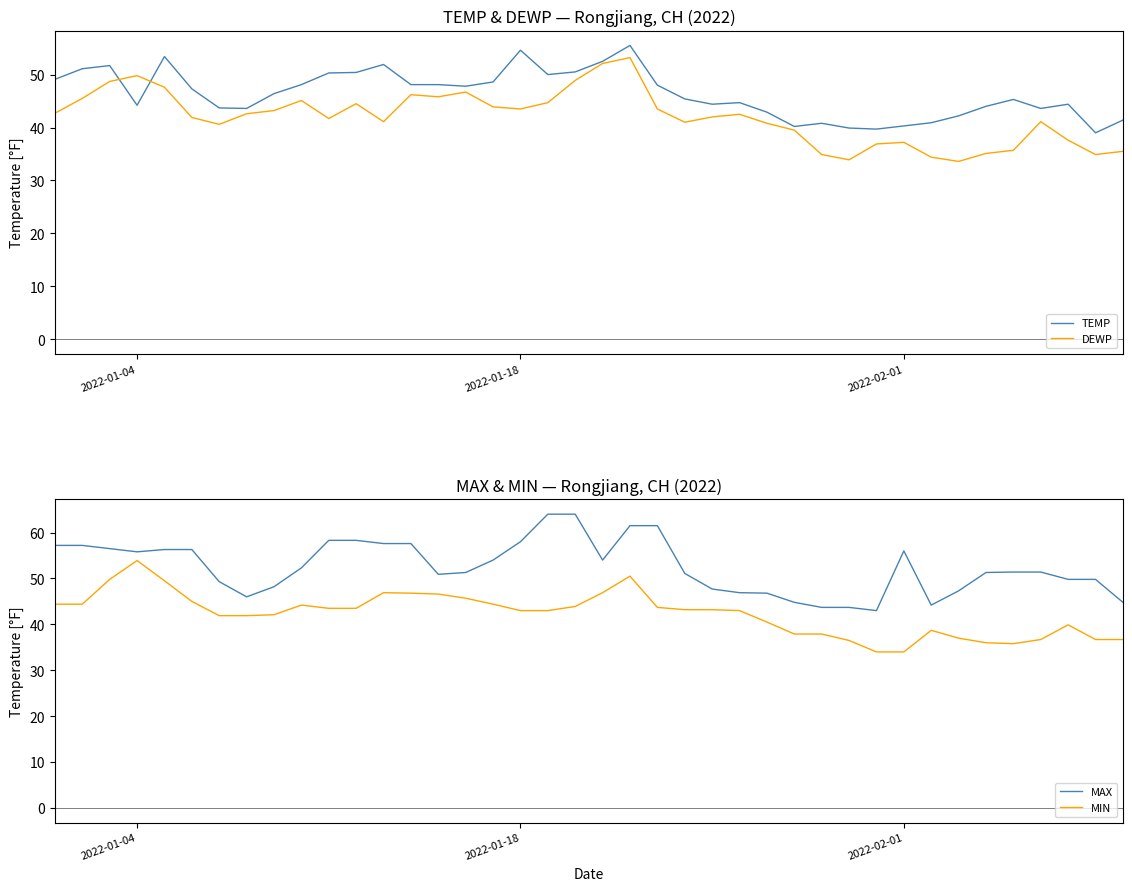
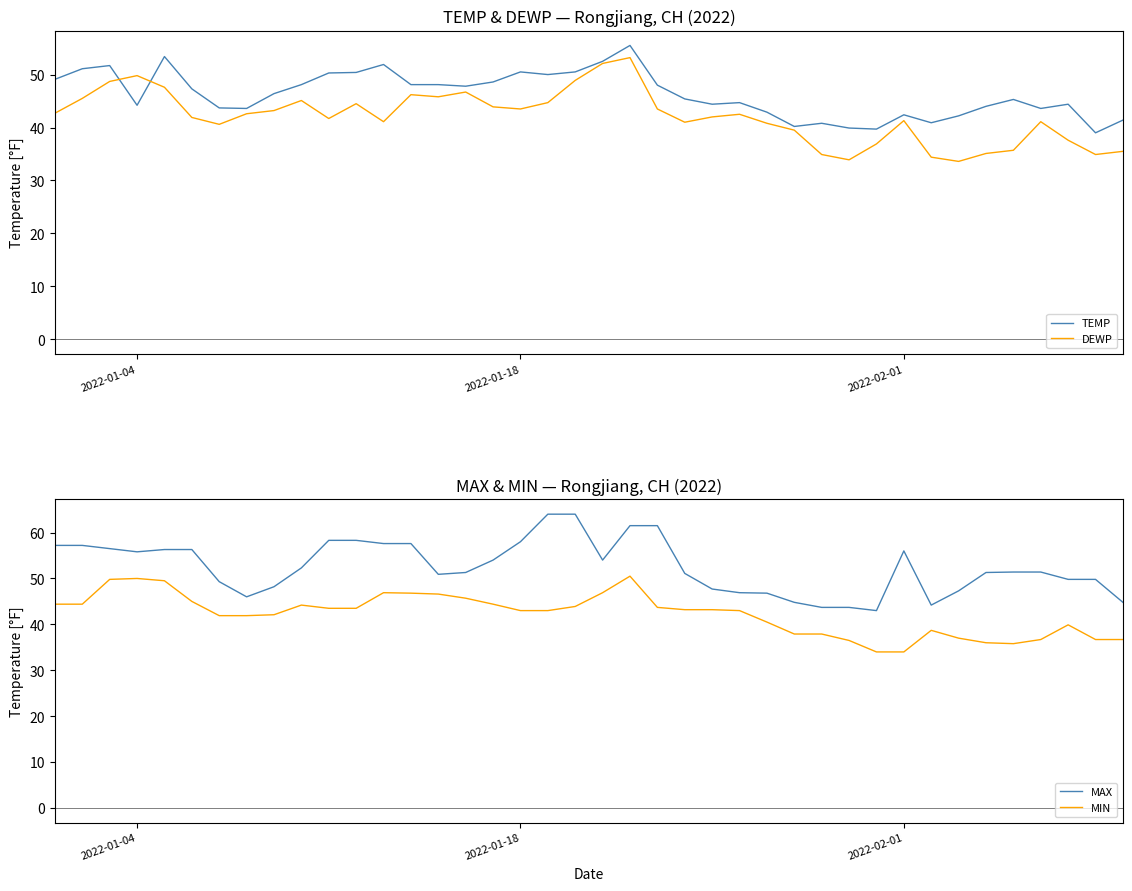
  {
    "TEMP & DEWP — Rongjiang, CH (2022)": {
      "TEMP": {
        "2022-01-04": 44,
-       "2022-01-18": 55,
-       "2022-02-01": 40
+       "2022-01-18": 51,
+       "2022-02-01": 42
      },
      "DEWP": {
        "2022-01-04": 50,
        "2022-01-18": 44,
-       "2022-02-01": 37
+       "2022-02-01": 41
      }
    },
    "MAX & MIN — Rongjiang, CH (2022)": {
      "MAX": {
        "2022-01-04": 56,
        "2022-01-18": 58,
        "2022-02-01": 56
      },
      "MIN": {
-       "2022-01-04": 54,
+       "2022-01-04": 50,
        "2022-01-18": 43,
        "2022-02-01": 34
      }
    }
  }
